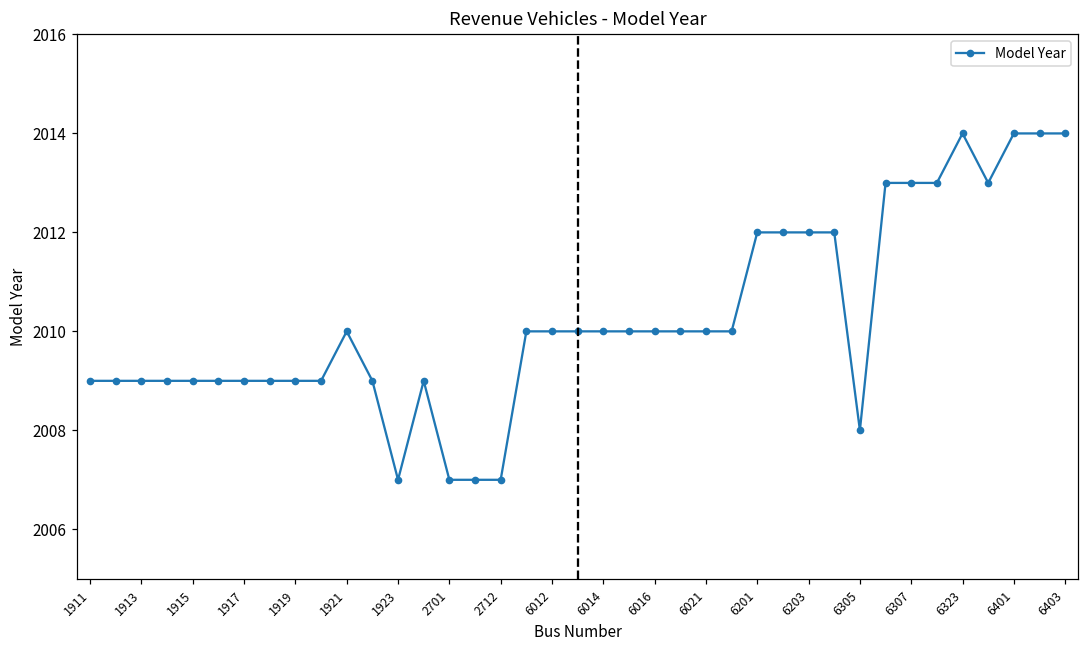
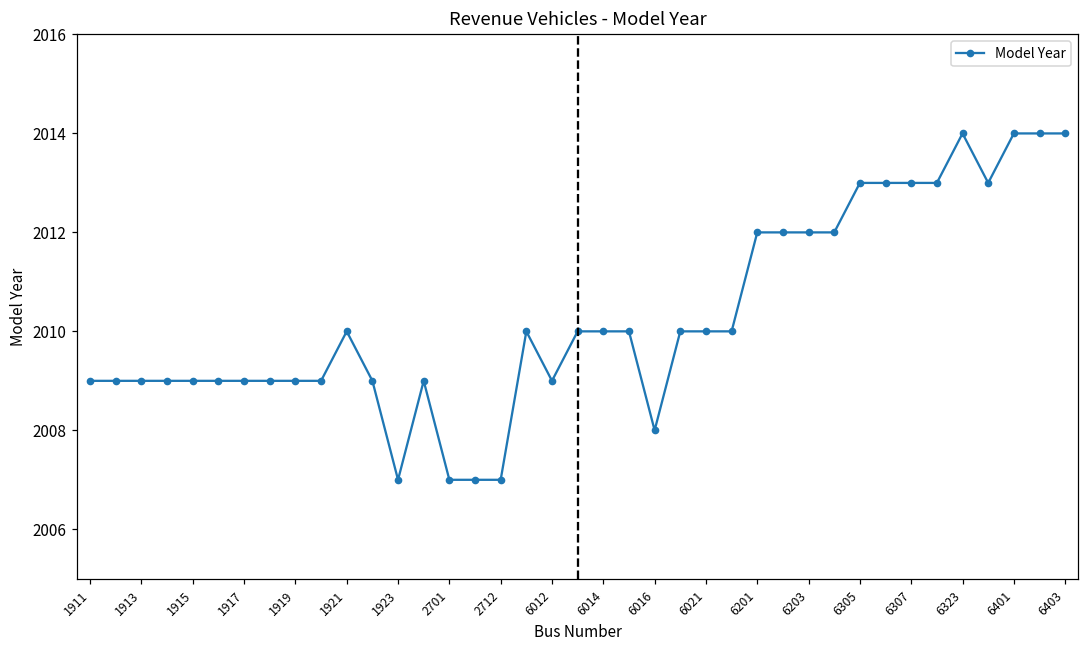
  {
    "1911": 2009,
    "1913": 2009,
    "1915": 2009,
    "1917": 2009,
    "1919": 2009,
    "1921": 2010,
    "1923": 2007,
    "2701": 2007,
    "2712": 2007,
-   "6012": 2010,
+   "6012": 2009,
    "6014": 2010,
-   "6016": 2010,
+   "6016": 2008,
    "6021": 2010,
    "6201": 2012,
    "6203": 2012,
-   "6305": 2008,
+   "6305": 2013,
    "6307": 2013,
    "6323": 2014,
    "6401": 2014,
    "6403": 2014
  }
